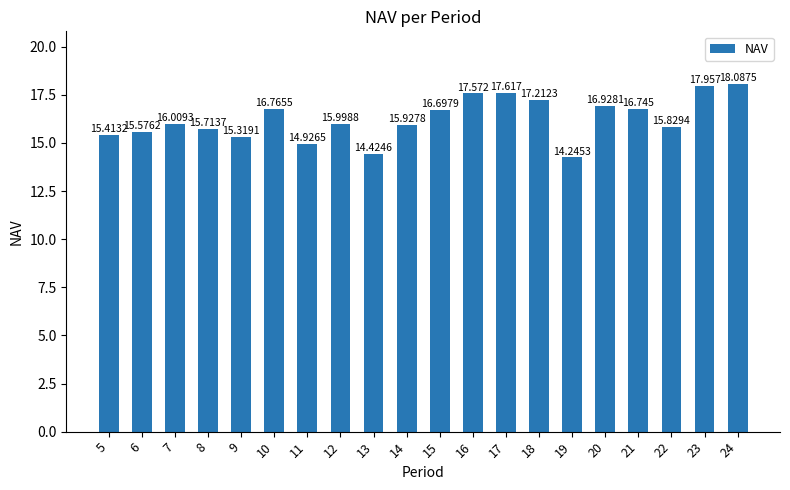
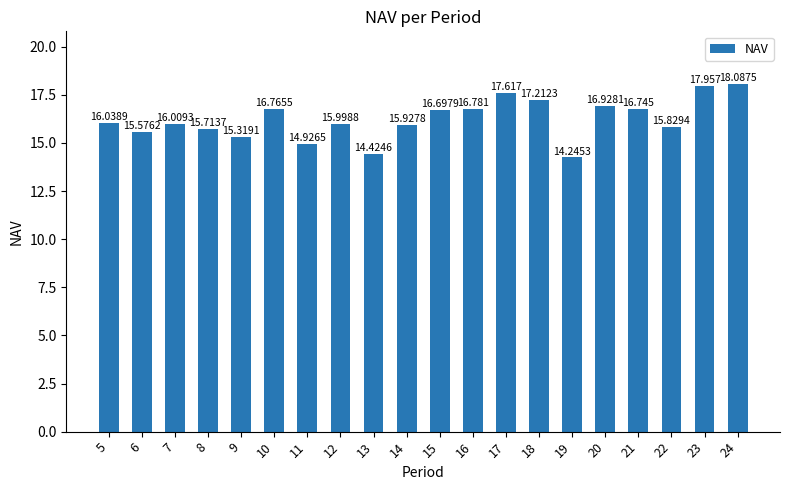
  {
-   "5": 15.4132,
+   "5": 16.0389,
    "6": 15.5762,
    "7": 16.0093,
    "8": 15.7137,
    "9": 15.3191,
    "10": 16.7655,
    "11": 14.9265,
    "12": 15.9988,
    "13": 14.4246,
    "14": 15.9278,
    "15": 16.6979,
-   "16": 17.572,
+   "16": 16.781,
    "17": 17.617,
    "18": 17.2123,
    "19": 14.2453,
    "20": 16.9281,
    "21": 16.745,
    "22": 15.8294,
    "23": 17.957,
    "24": 18.0875
  }
